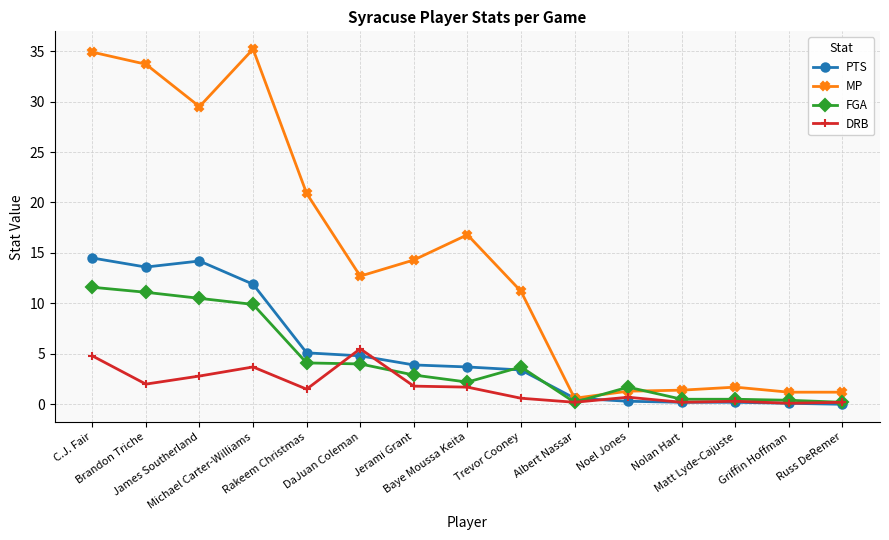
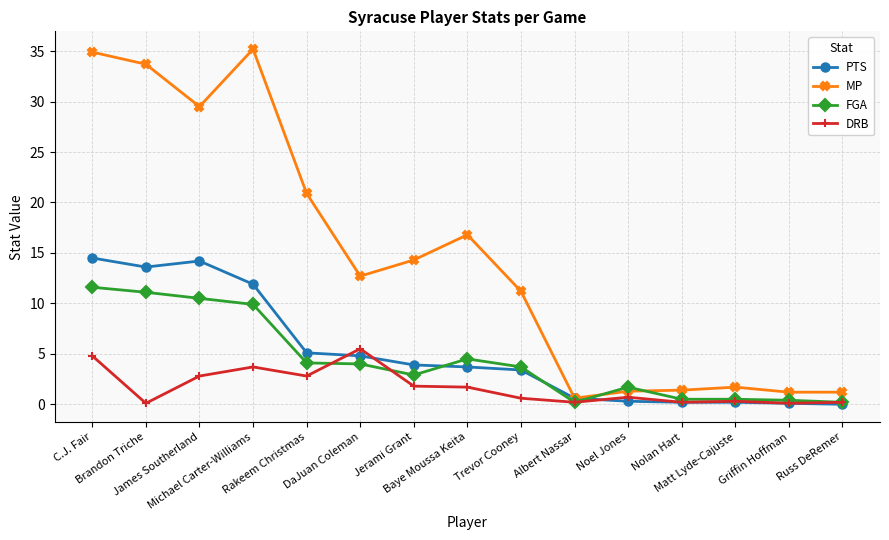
  {
    "PTS": {
      "C.J. Fair": 14.5,
      "Brandon Triche": 13.6,
      "James Southerland": 14.2,
      "Michael Carter-Williams": 11.9,
      "Rakeem Christmas": 5.1,
      "DaJuan Coleman": 4.8,
      "Jerami Grant": 3.9,
      "Baye Moussa Keita": 3.7,
      "Trevor Cooney": 3.4,
      "Noel Jones": 0.3
    },
    "MP": {
      "C.J. Fair": 34.9,
      "Brandon Triche": 33.7,
      "James Southerland": 29.5,
      "Michael Carter-Williams": 35.2,
      "Rakeem Christmas": 20.9,
      "DaJuan Coleman": 12.7,
      "Jerami Grant": 14.3,
      "Baye Moussa Keita": 16.8,
      "Trevor Cooney": 11.2,
      "Noel Jones": 1.3,
      "Nolan Hart": 1.4,
      "Matt Lyde-Cajuste": 1.7,
      "Griffin Hoffman": 1.2,
      "Russ DeRemer": 1.2
    },
    "FGA": {
      "C.J. Fair": 11.6,
      "Brandon Triche": 11.1,
      "James Southerland": 10.5,
      "Michael Carter-Williams": 9.9,
      "Rakeem Christmas": 4.1,
      "DaJuan Coleman": 4.0,
      "Jerami Grant": 2.9,
-     "Baye Moussa Keita": 2.2,
+     "Baye Moussa Keita": 4.5,
      "Trevor Cooney": 3.7,
      "Noel Jones": 1.7,
      "Nolan Hart": 0.5,
      "Griffin Hoffman": 0.4
    },
    "DRB": {
      "C.J. Fair": 4.8,
-     "Brandon Triche": 2.0,
+     "Brandon Triche": 0.1,
      "James Southerland": 2.8,
      "Michael Carter-Williams": 3.7,
-     "Rakeem Christmas": 1.5,
+     "Rakeem Christmas": 2.8,
      "DaJuan Coleman": 5.5,
      "Jerami Grant": 1.8,
      "Baye Moussa Keita": 1.7,
      "Trevor Cooney": 0.6,
      "Noel Jones": 0.7
    }
  }
